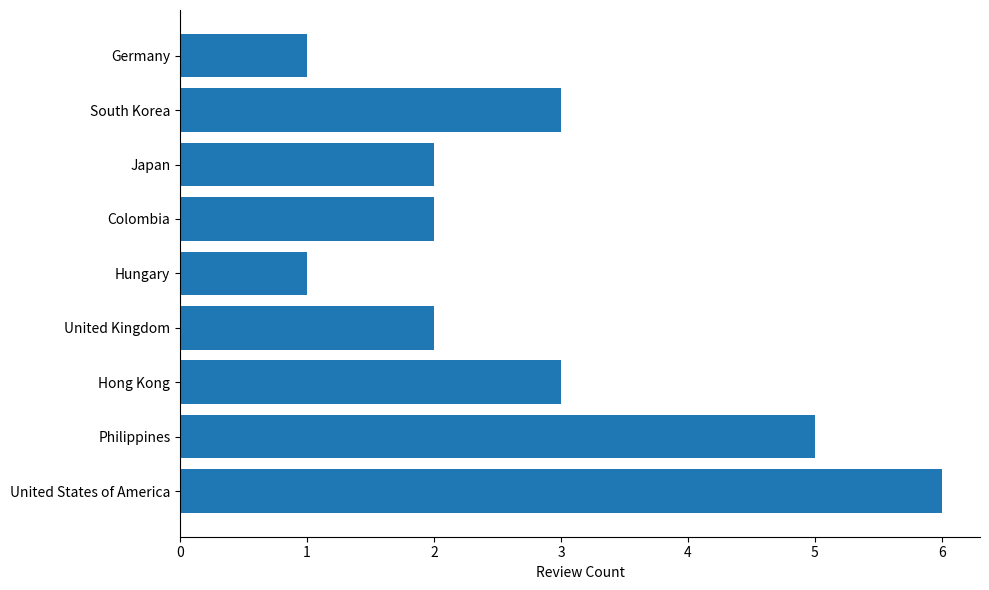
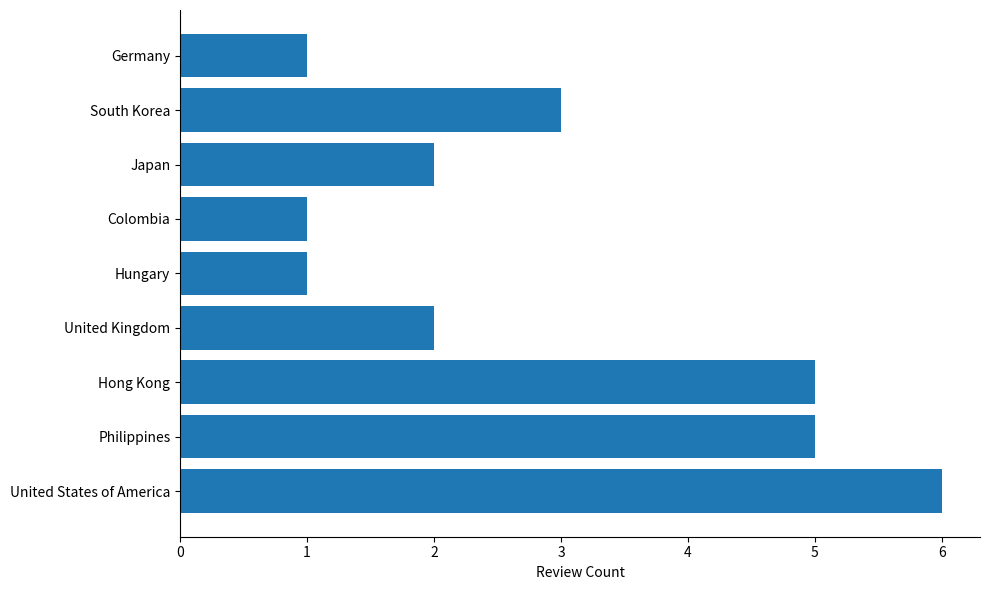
  {
    "Germany": 1,
    "South Korea": 3,
    "Japan": 2,
-   "Colombia": 2,
+   "Colombia": 1,
    "Hungary": 1,
    "United Kingdom": 2,
-   "Hong Kong": 3,
+   "Hong Kong": 5,
    "Philippines": 5,
    "United States of America": 6
  }
